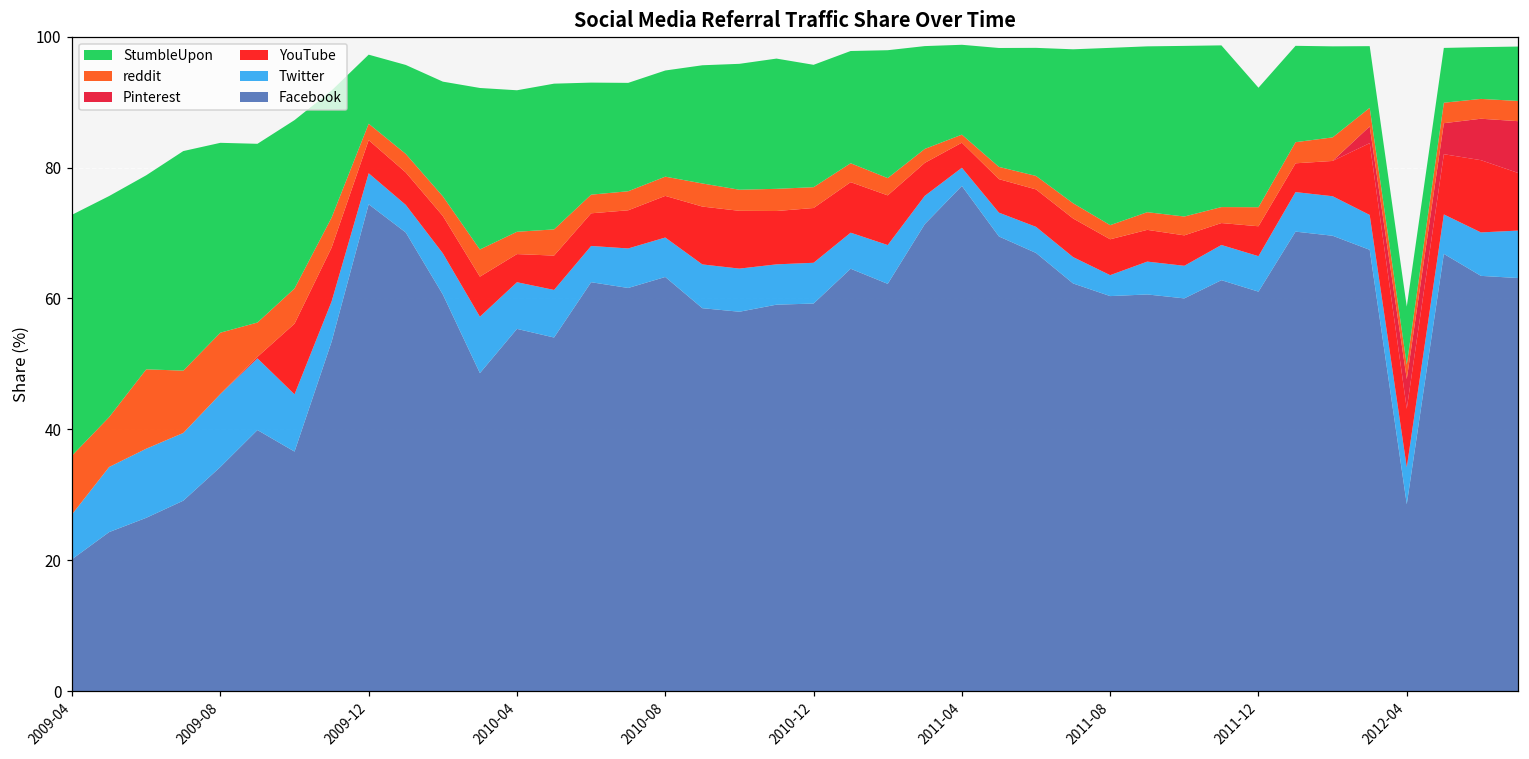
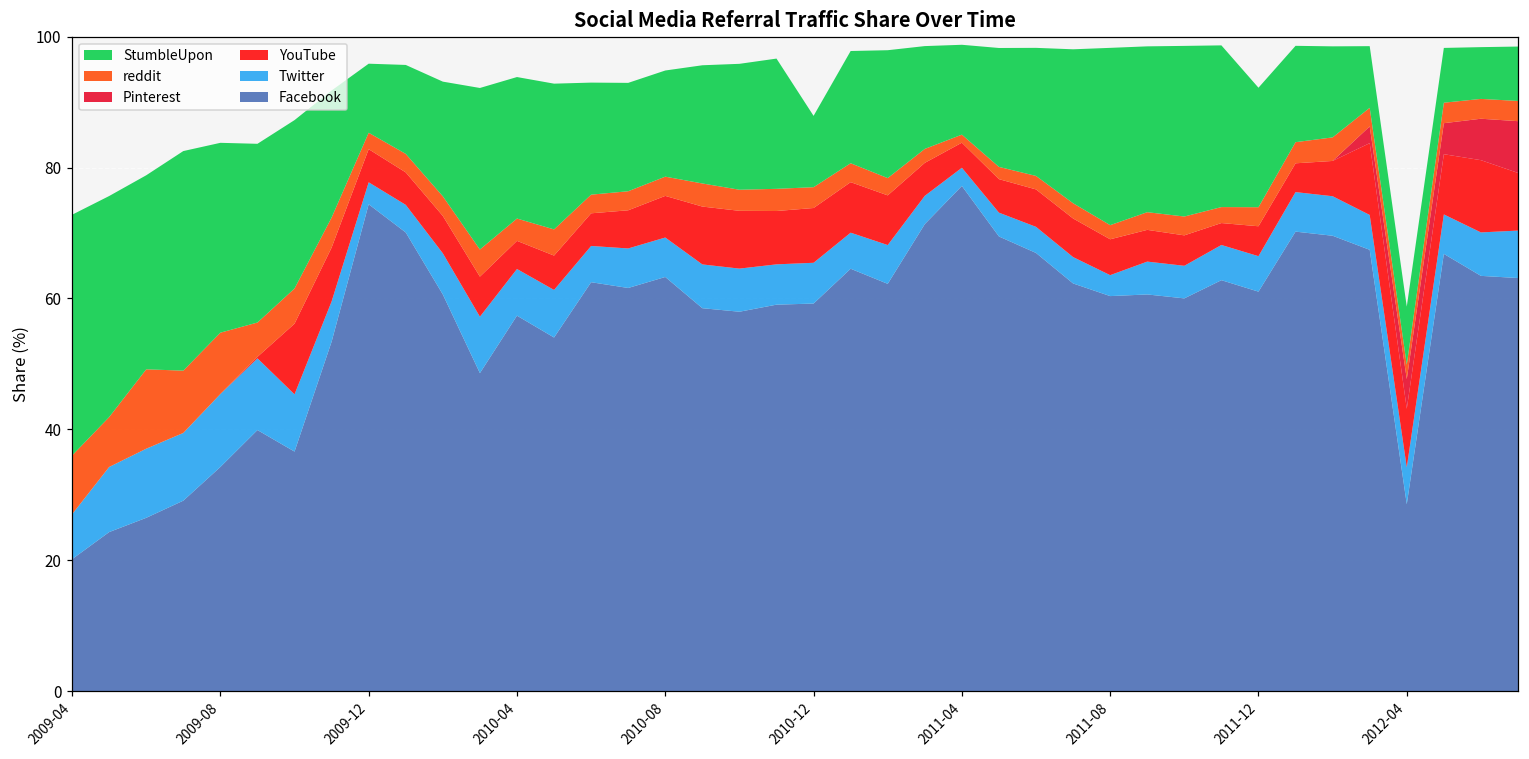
  {
    "Facebook": {
      "2009-04": 20,
      "2009-08": 34,
      "2009-12": 74,
-     "2010-04": 55,
+     "2010-04": 57,
      "2010-08": 63,
      "2010-12": 59,
      "2011-04": 77,
      "2011-08": 60,
      "2011-12": 61,
      "2012-04": 29
    },
    "Twitter": {
-     "2009-12": 5,
+     "2009-12": 3,
      "2010-04": 7,
      "2010-08": 6,
      "2010-12": 6,
      "2011-04": 3,
      "2011-08": 3,
      "2011-12": 5,
      "2012-04": 6
    },
    "reddit": {
      "2009-04": 9,
      "2009-08": 9,
      "2009-12": 3,
      "2010-04": 3,
      "2010-08": 3,
      "2010-12": 3,
      "2011-04": 1,
      "2011-08": 2,
      "2011-12": 3,
      "2012-04": 2
    },
    "StumbleUpon": {
      "2009-04": 37,
      "2009-08": 29,
      "2009-12": 11,
      "2010-04": 22,
      "2010-08": 16,
-     "2010-12": 19,
+     "2010-12": 11,
      "2011-04": 14,
      "2011-08": 27,
      "2011-12": 18,
      "2012-04": 9
    }
  }
